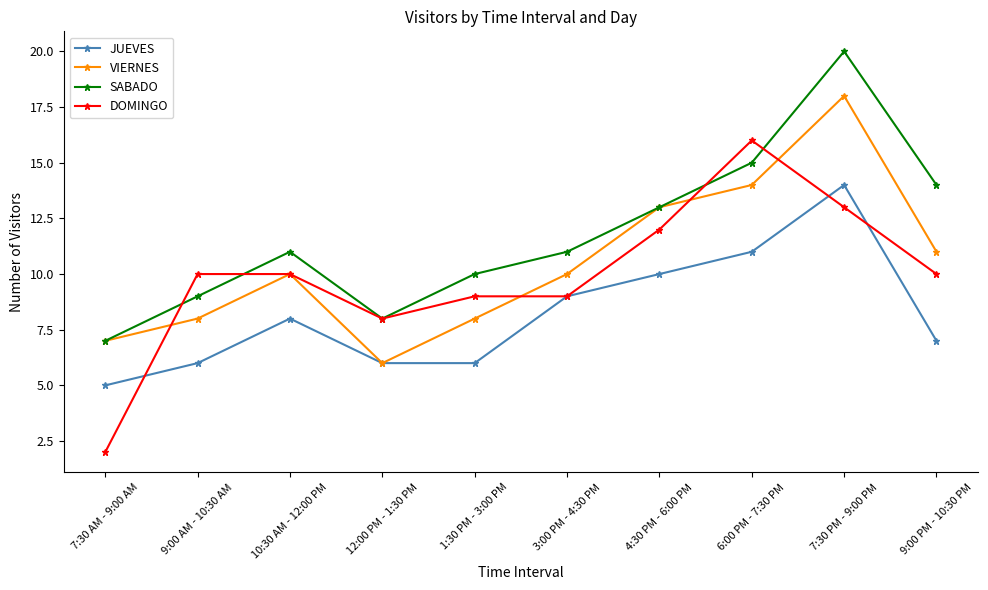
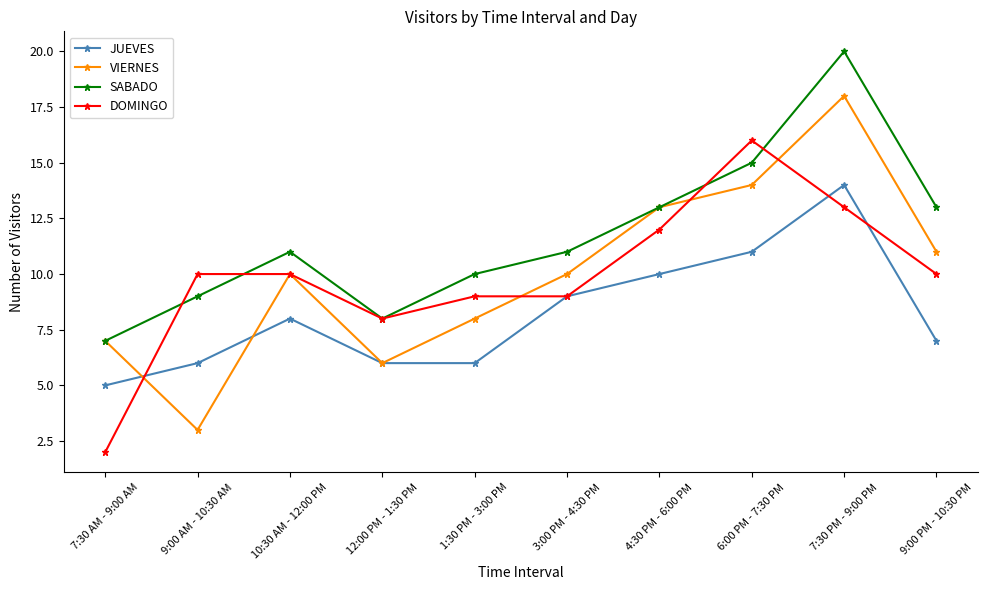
  {
    "JUEVES": {
      "7:30 AM - 9:00 AM": 5,
      "9:00 AM - 10:30 AM": 6,
      "10:30 AM - 12:00 PM": 8,
      "1:30 PM - 3:00 PM": 6,
      "4:30 PM - 6:00 PM": 10,
      "6:00 PM - 7:30 PM": 11,
      "7:30 PM - 9:00 PM": 14,
      "9:00 PM - 10:30 PM": 7
    },
    "VIERNES": {
-     "9:00 AM - 10:30 AM": 8,
+     "9:00 AM - 10:30 AM": 3,
      "1:30 PM - 3:00 PM": 8,
      "3:00 PM - 4:30 PM": 10,
      "6:00 PM - 7:30 PM": 14,
      "7:30 PM - 9:00 PM": 18,
      "9:00 PM - 10:30 PM": 11
    },
    "SABADO": {
      "9:00 AM - 10:30 AM": 9,
      "10:30 AM - 12:00 PM": 11,
      "1:30 PM - 3:00 PM": 10,
      "3:00 PM - 4:30 PM": 11,
      "6:00 PM - 7:30 PM": 15,
      "7:30 PM - 9:00 PM": 20,
-     "9:00 PM - 10:30 PM": 14
+     "9:00 PM - 10:30 PM": 13
    },
    "DOMINGO": {
      "7:30 AM - 9:00 AM": 2,
      "9:00 AM - 10:30 AM": 10,
      "1:30 PM - 3:00 PM": 9,
      "4:30 PM - 6:00 PM": 12,
      "6:00 PM - 7:30 PM": 16,
      "7:30 PM - 9:00 PM": 13,
      "9:00 PM - 10:30 PM": 10
    }
  }
